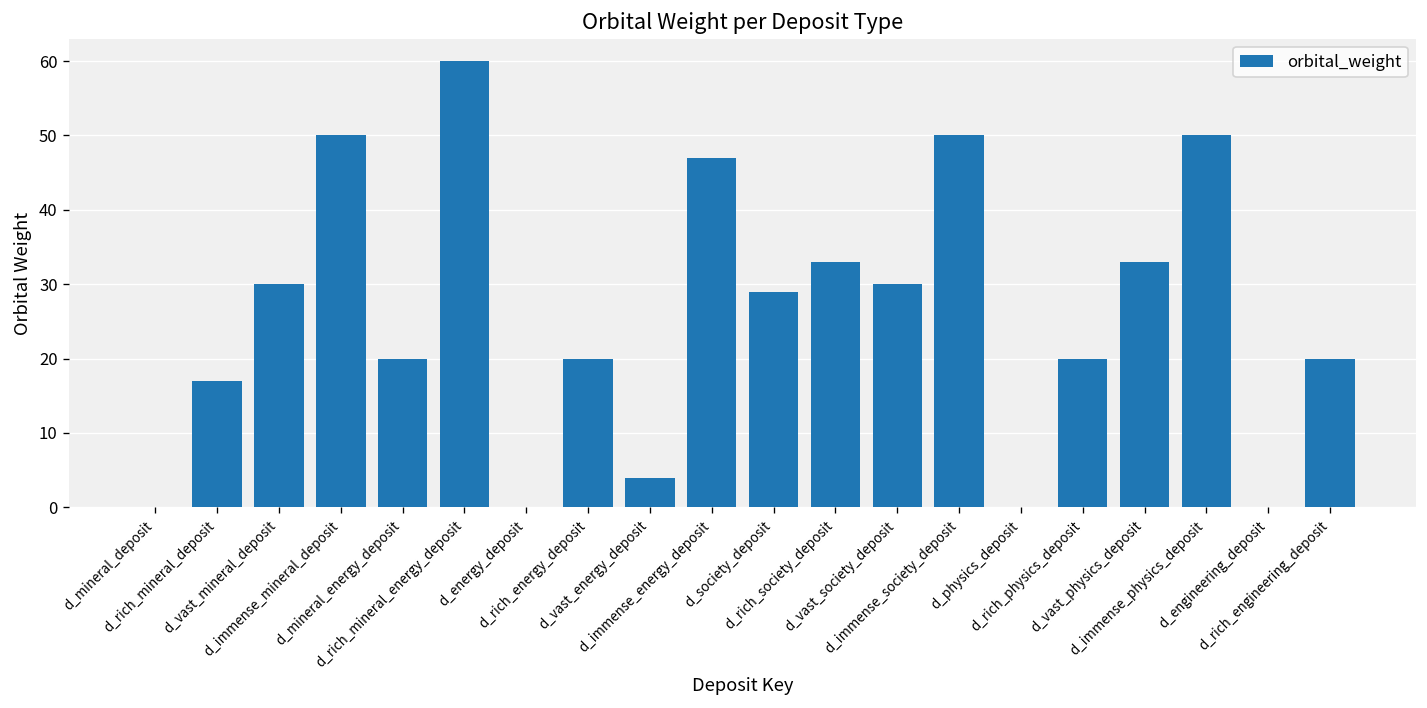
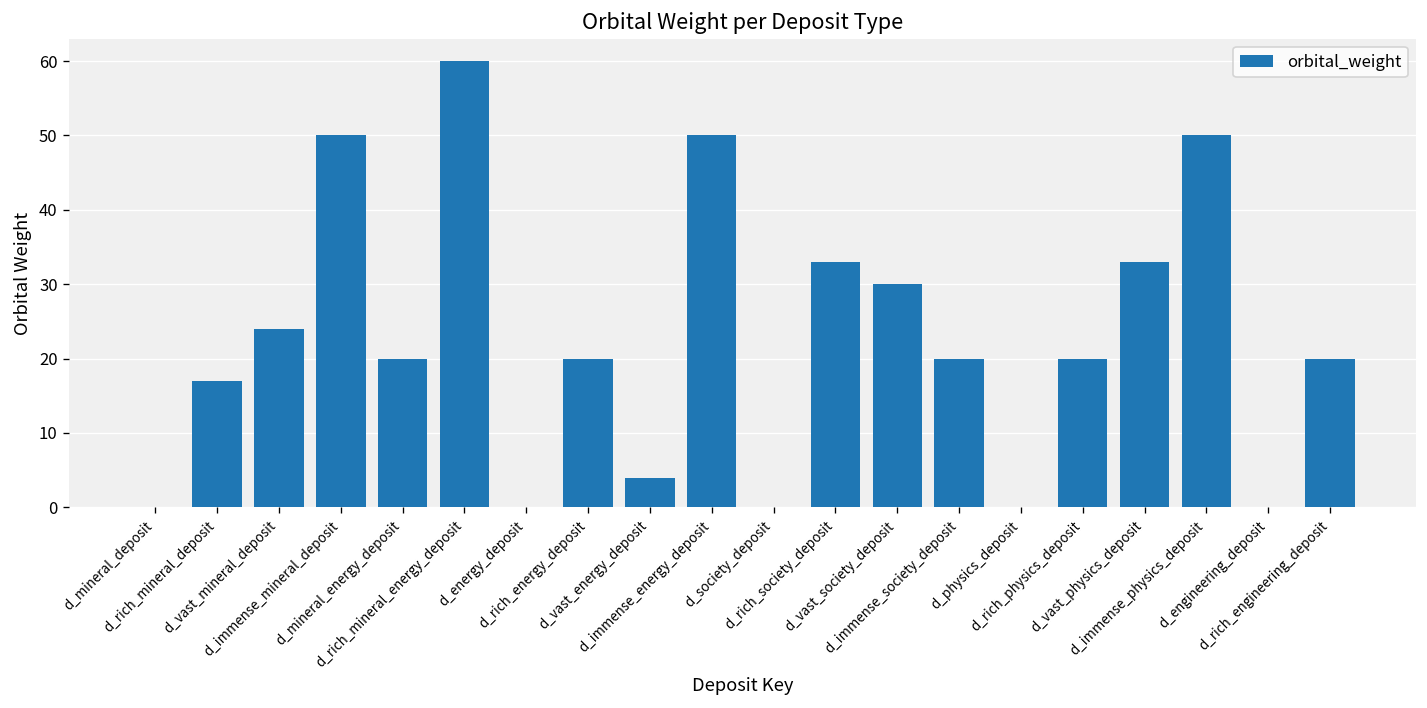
  {
    "d_mineral_deposit": 0,
    "d_rich_mineral_deposit": 17,
-   "d_vast_mineral_deposit": 30,
+   "d_vast_mineral_deposit": 24,
    "d_immense_mineral_deposit": 50,
    "d_mineral_energy_deposit": 20,
    "d_rich_mineral_energy_deposit": 60,
    "d_energy_deposit": 0,
    "d_rich_energy_deposit": 20,
    "d_vast_energy_deposit": 4,
-   "d_immense_energy_deposit": 47,
-   "d_society_deposit": 29,
+   "d_immense_energy_deposit": 50,
+   "d_society_deposit": 0,
    "d_rich_society_deposit": 33,
    "d_vast_society_deposit": 30,
-   "d_immense_society_deposit": 50,
+   "d_immense_society_deposit": 20,
    "d_physics_deposit": 0,
    "d_rich_physics_deposit": 20,
    "d_vast_physics_deposit": 33,
    "d_immense_physics_deposit": 50,
    "d_engineering_deposit": 0,
    "d_rich_engineering_deposit": 20
  }
